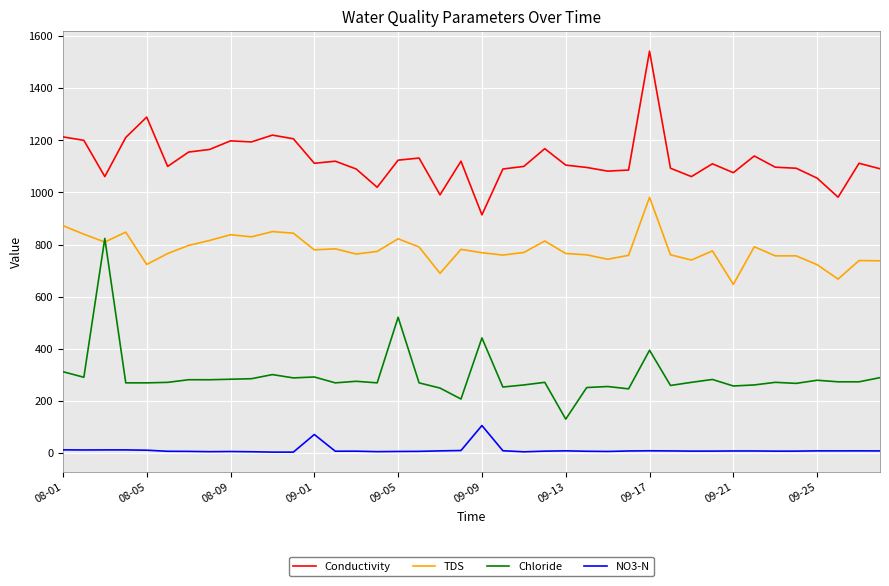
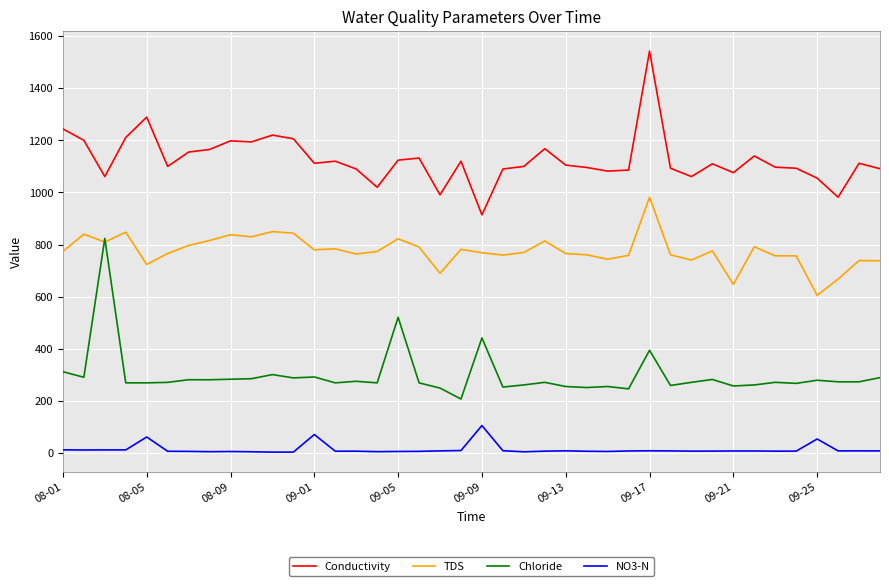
  {
    "Conductivity": {
-     "08-01": 1210,
+     "08-01": 1240,
      "08-05": 1290,
      "08-09": 1200,
      "09-01": 1110,
      "09-05": 1120,
      "09-09": 910,
      "09-13": 1110,
      "09-17": 1540,
      "09-21": 1080,
      "09-25": 1060
    },
    "TDS": {
-     "08-01": 870,
+     "08-01": 770,
      "08-05": 720,
      "08-09": 840,
      "09-01": 780,
      "09-05": 820,
      "09-09": 770,
      "09-13": 770,
      "09-17": 980,
      "09-21": 650,
-     "09-25": 720
+     "09-25": 610
    },
    "Chloride": {
      "08-01": 310,
      "08-05": 270,
      "08-09": 280,
      "09-01": 290,
      "09-05": 520,
      "09-09": 440,
-     "09-13": 130,
+     "09-13": 260,
      "09-17": 400,
      "09-21": 260,
      "09-25": 280
    },
    "NO3-N": {
      "08-01": 10,
-     "08-05": 10,
+     "08-05": 60,
      "08-09": 10,
      "09-01": 70,
      "09-05": 10,
      "09-09": 110,
      "09-13": 10,
      "09-17": 10,
      "09-21": 10,
-     "09-25": 10
+     "09-25": 50
    }
  }
